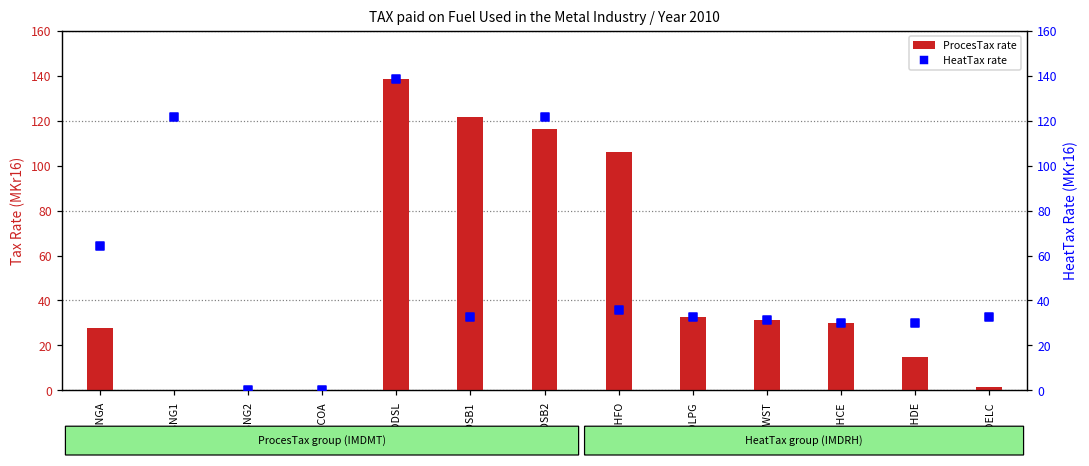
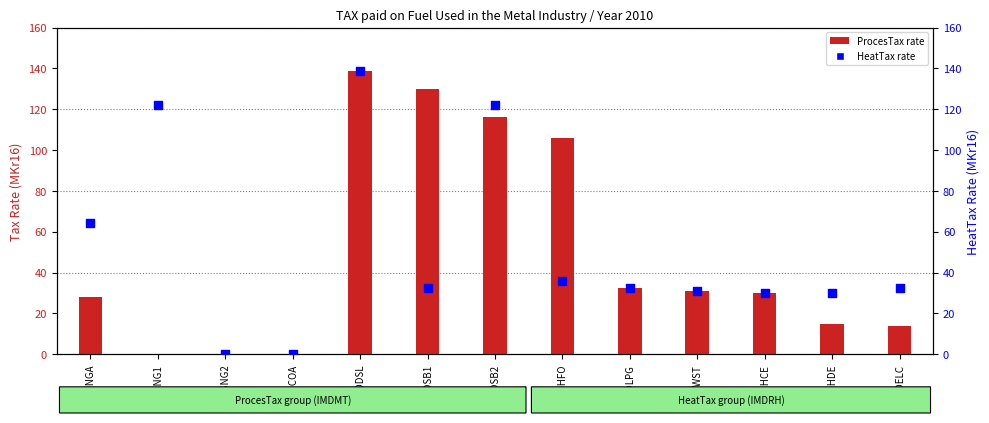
  {
    "ProcesTax rate": {
      "INDNGA": 28,
      "INDSNG1": 0,
      "INDSNG2": 0,
      "INDCOA": 0,
      "INDDSL": 139,
-     "INDDSB1": 122,
+     "INDDSB1": 130,
      "INDDSB2": 116,
      "INDHFO": 106,
      "INDLPG": 32,
      "INDWST": 31,
      "INDHCE": 30,
      "INDHDE": 15,
-     "INDELC": 1
+     "INDELC": 14
    }
  }
